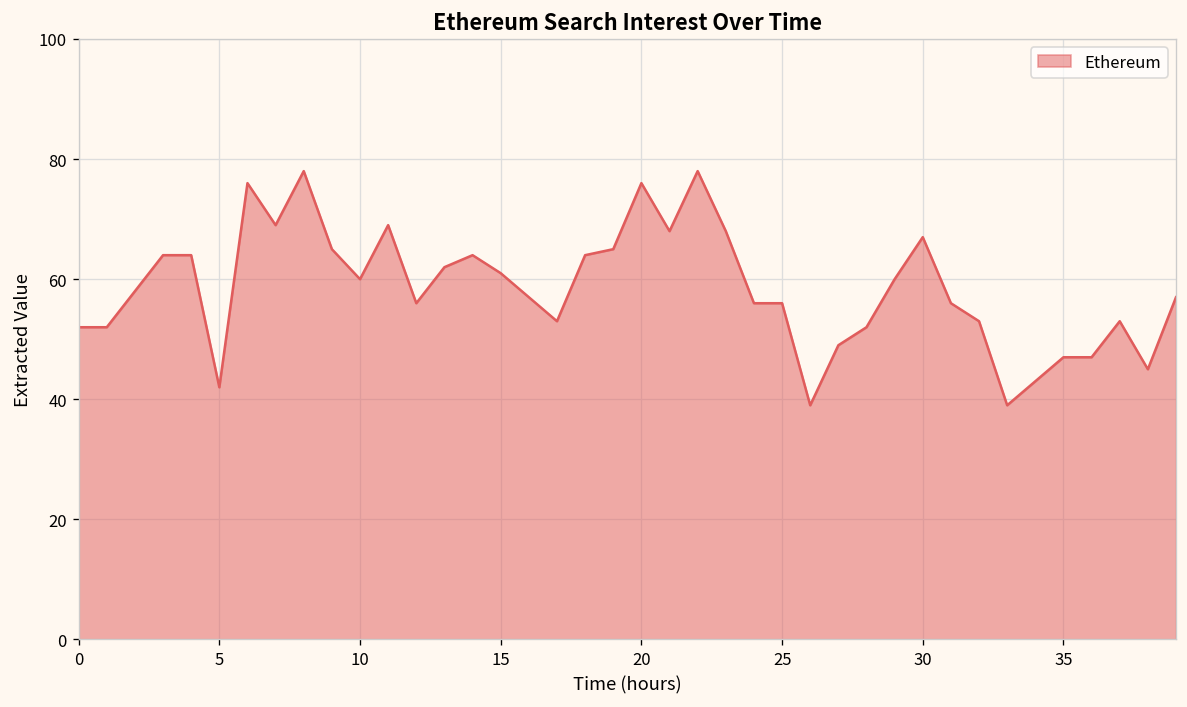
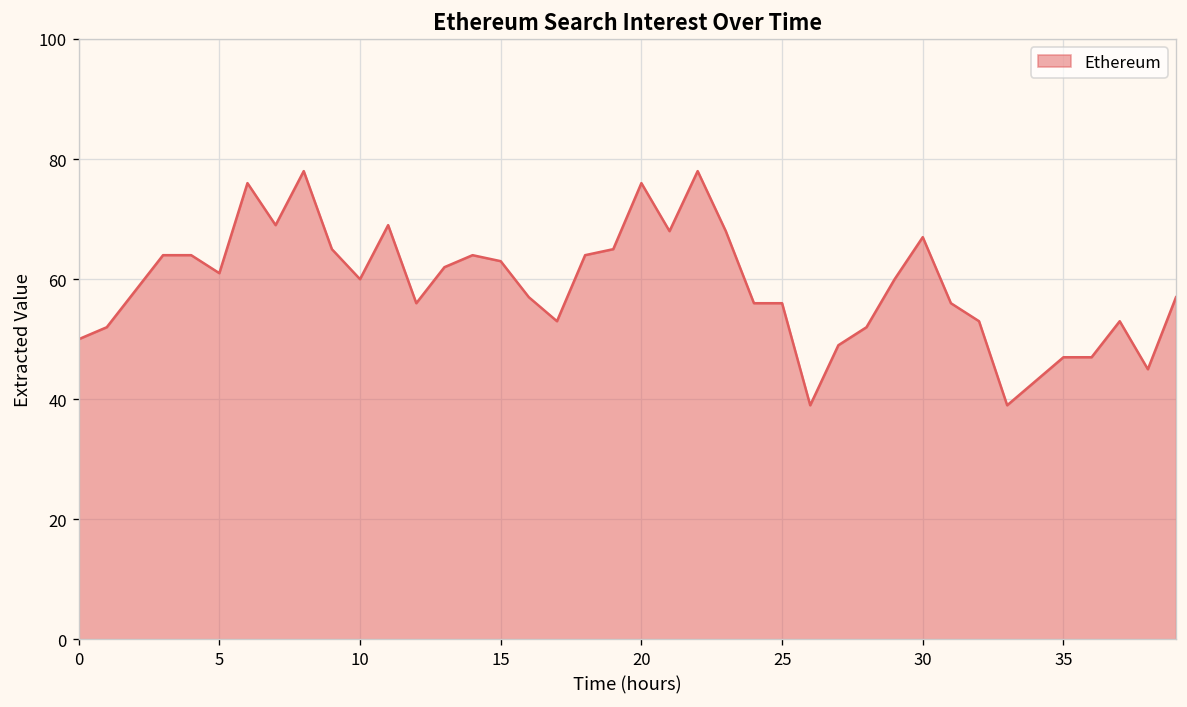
  {
-   "0": 52,
-   "5": 42,
+   "0": 50,
+   "5": 61,
    "10": 60,
-   "15": 61,
+   "15": 63,
    "20": 76,
    "25": 56,
    "30": 67,
    "35": 47
  }
